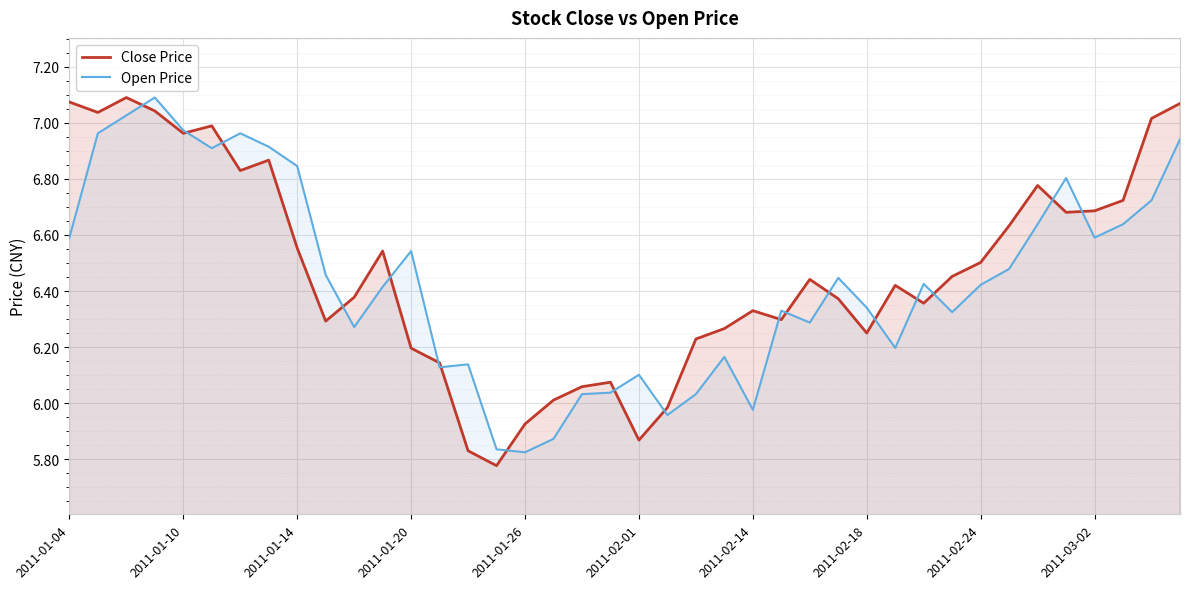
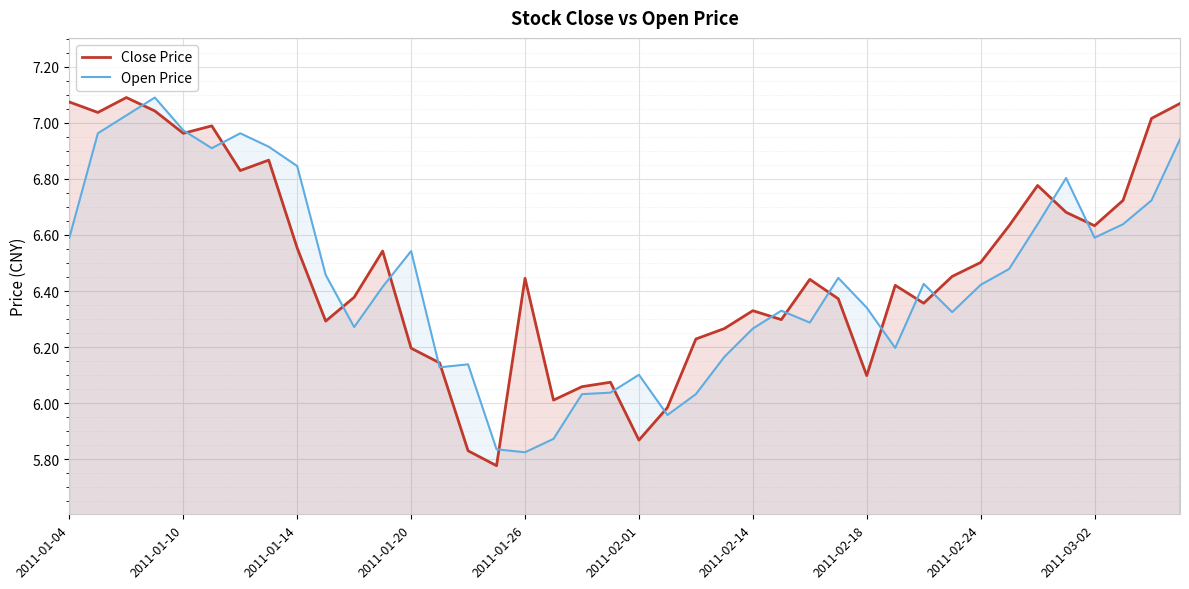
  {
    "Close Price": {
      "2011-01-04": 7.07,
      "2011-01-10": 6.96,
      "2011-01-14": 6.55,
      "2011-01-20": 6.20,
-     "2011-01-26": 5.93,
+     "2011-01-26": 6.45,
      "2011-02-01": 5.87,
      "2011-02-14": 6.33,
-     "2011-02-18": 6.25,
+     "2011-02-18": 6.10,
      "2011-02-24": 6.50,
-     "2011-03-02": 6.69
+     "2011-03-02": 6.63
    },
    "Open Price": {
      "2011-01-04": 6.59,
      "2011-01-10": 6.97,
      "2011-01-14": 6.85,
      "2011-01-20": 6.54,
      "2011-01-26": 5.82,
      "2011-02-01": 6.10,
-     "2011-02-14": 5.98,
+     "2011-02-14": 6.27,
      "2011-02-18": 6.34,
      "2011-02-24": 6.42,
      "2011-03-02": 6.59
    }
  }
